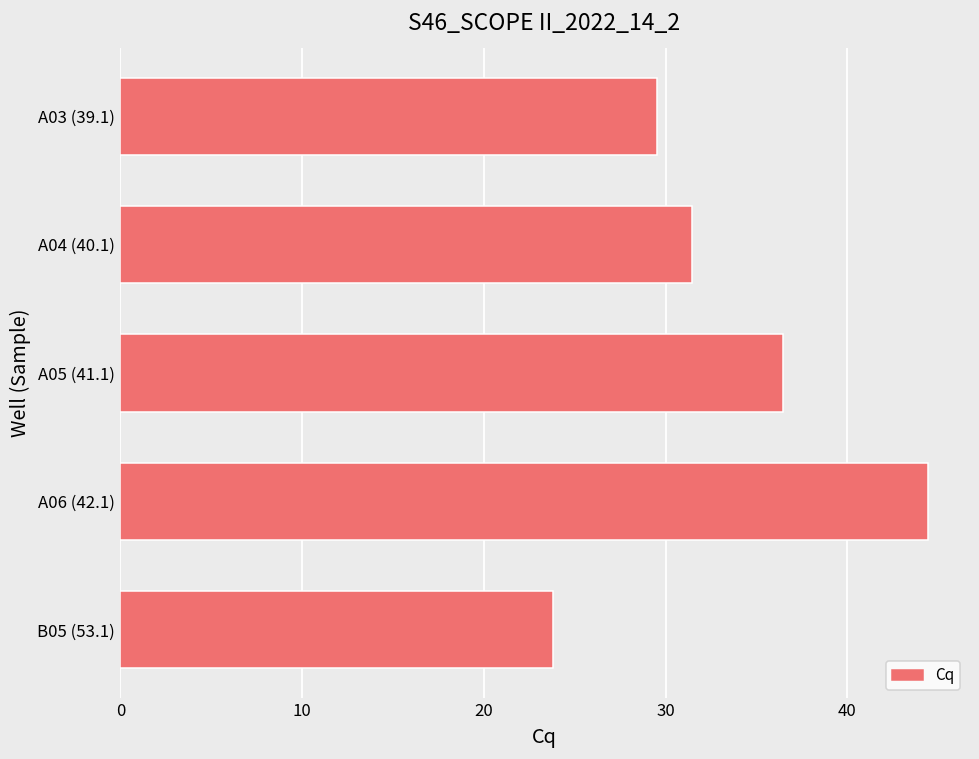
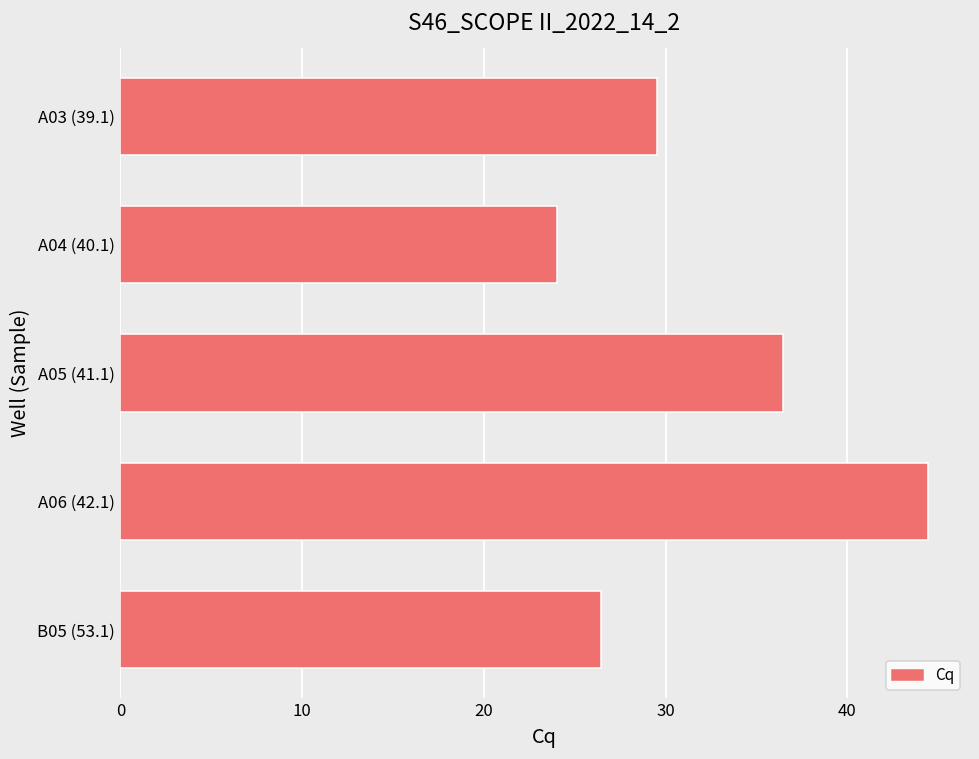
  {
    "A03 (39.1)": 29.5,
-   "A04 (40.1)": 31.5,
+   "A04 (40.1)": 24.0,
    "A05 (41.1)": 36.5,
    "A06 (42.1)": 44.4,
-   "B05 (53.1)": 23.8
+   "B05 (53.1)": 26.4
  }
